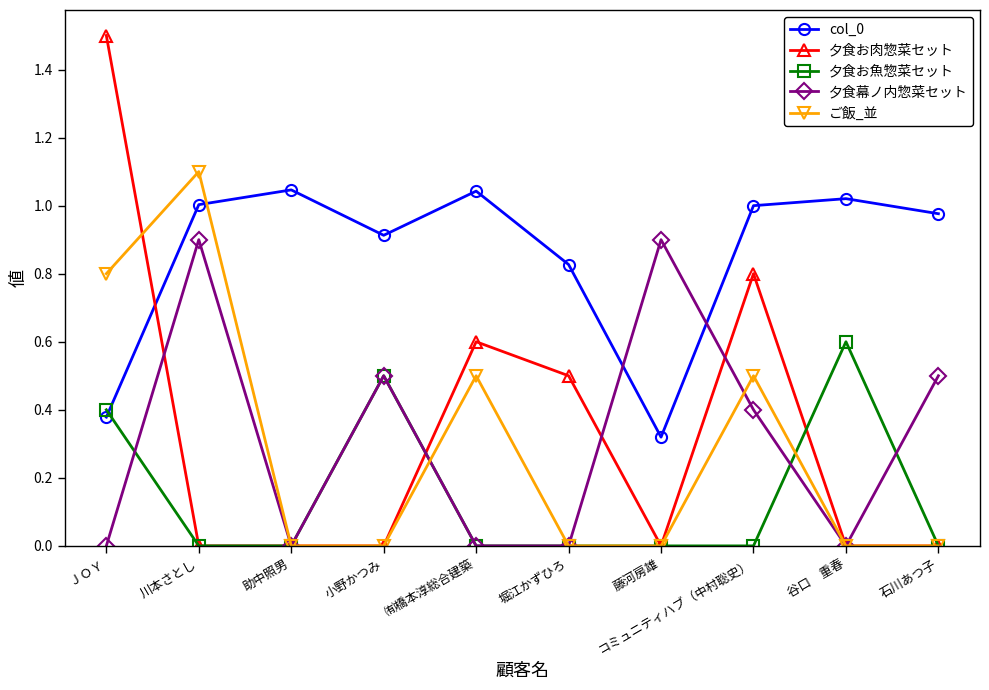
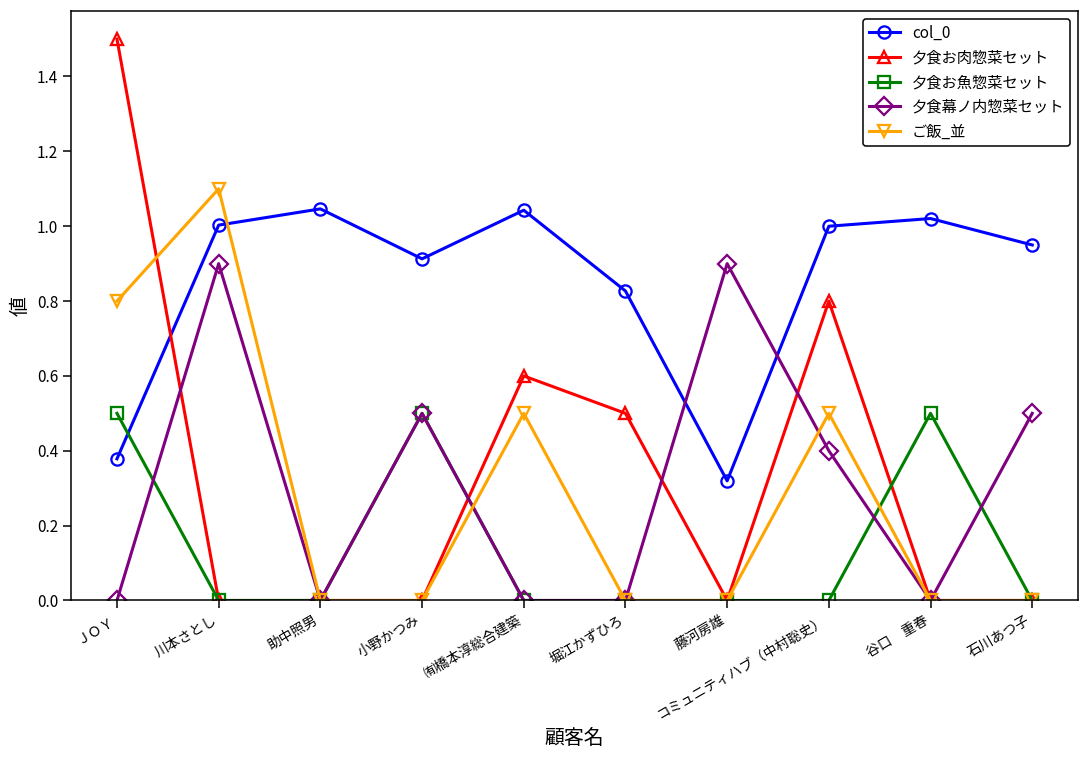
  {
    "col_0": {
      "ＪＯＹ": 0.38,
      "川本さとし": 1.00,
      "助中照男": 1.05,
      "小野かつみ": 0.91,
      "㈲橋本淳総合建築": 1.04,
      "堀江かずひろ": 0.83,
      "藤河房雄": 0.32,
      "コミュニティハブ（中村聡史）": 1.00,
      "谷口 重春": 1.02,
-     "石川あつ子": 0.98
+     "石川あつ子": 0.95
    },
    "夕食お肉惣菜セット": {
      "ＪＯＹ": 1.50,
      "㈲橋本淳総合建築": 0.60,
      "堀江かずひろ": 0.50,
      "コミュニティハブ（中村聡史）": 0.80
    },
    "夕食お魚惣菜セット": {
-     "ＪＯＹ": 0.4,
+     "ＪＯＹ": 0.5,
      "コミュニティハブ（中村聡史）": 0.0,
-     "谷口 重春": 0.6
+     "谷口 重春": 0.5
    },
    "夕食幕ノ内惣菜セット": {
      "ＪＯＹ": 0.00,
      "川本さとし": 0.90,
      "藤河房雄": 0.90,
      "コミュニティハブ（中村聡史）": 0.40,
      "石川あつ子": 0.50
    },
    "ご飯_並": {
      "ＪＯＹ": 0.80,
      "川本さとし": 1.10,
      "㈲橋本淳総合建築": 0.50,
      "コミュニティハブ（中村聡史）": 0.50
    }
  }
